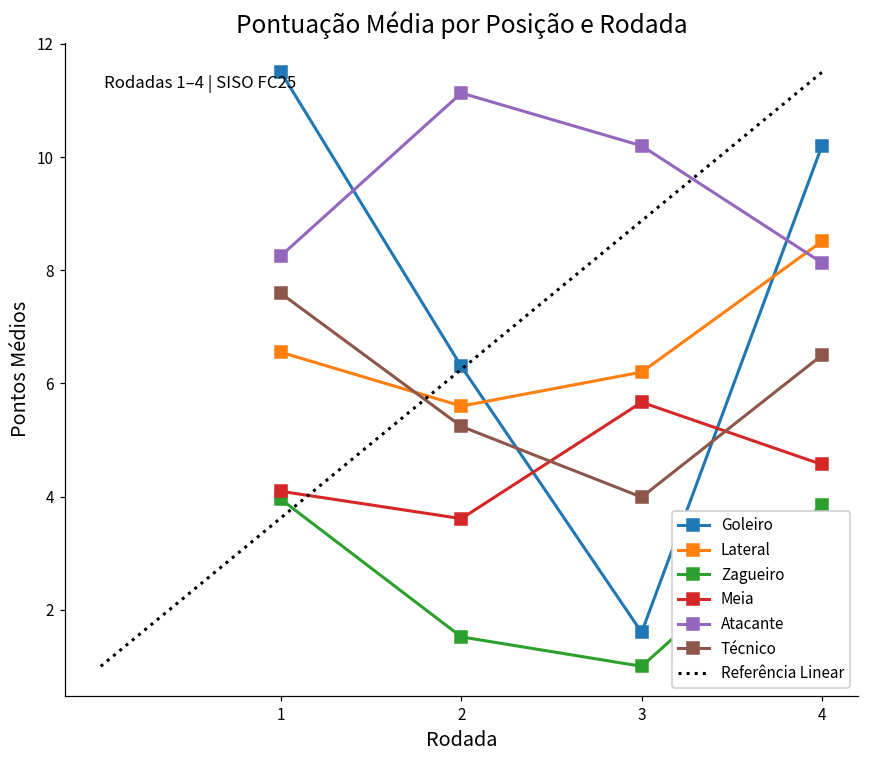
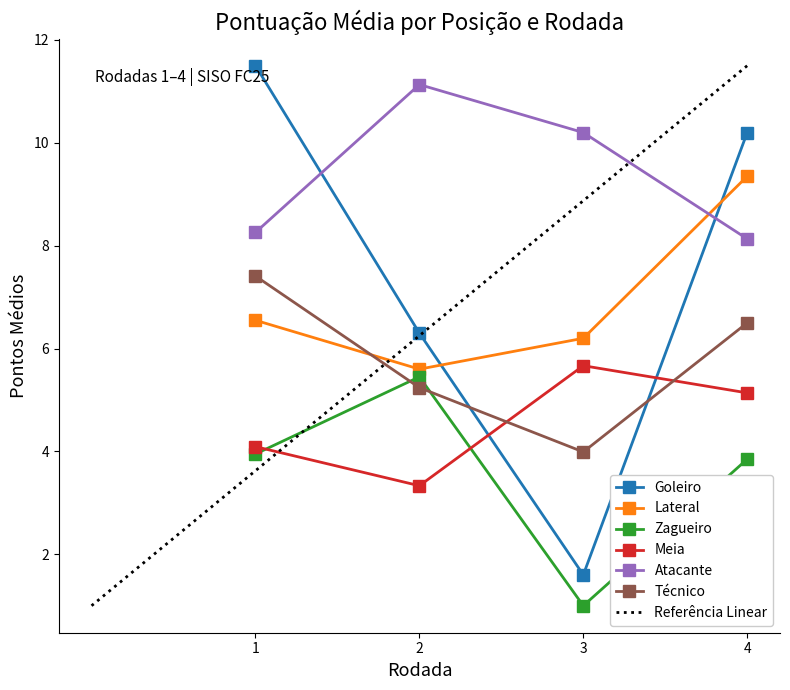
  {
    "Goleiro": {
      "2": 6.3,
      "3": 1.6,
      "4": 10.2
    },
    "Lateral": {
      "1": 6.6,
      "2": 5.6,
      "3": 6.2,
-     "4": 8.5
+     "4": 9.4
    },
    "Zagueiro": {
      "1": 4.0,
-     "2": 1.5,
+     "2": 5.5,
      "3": 1.0,
      "4": 3.9
    },
    "Meia": {
      "1": 4.1,
-     "2": 3.6,
+     "2": 3.3,
      "3": 5.7,
-     "4": 4.6
+     "4": 5.1
    },
    "Atacante": {
      "1": 8.3,
      "2": 11.1,
      "3": 10.2,
      "4": 8.1
    },
    "Técnico": {
-     "1": 7.6,
+     "1": 7.4,
      "2": 5.2,
      "3": 4.0,
      "4": 6.5
    },
    "Referência Linear": {
      "4": 11.5
    }
  }
